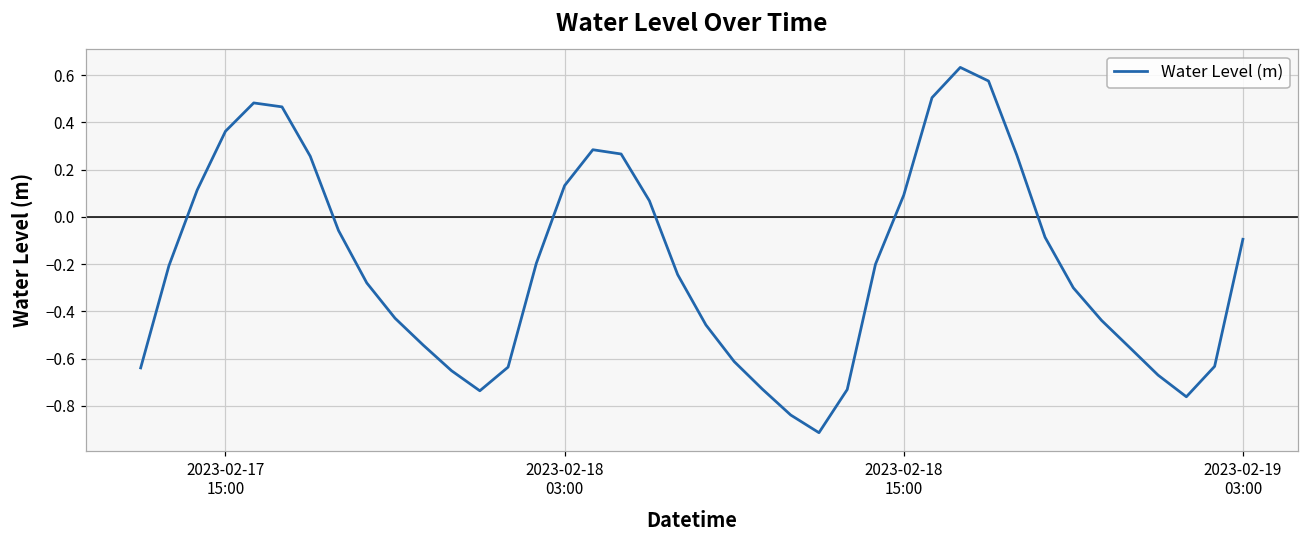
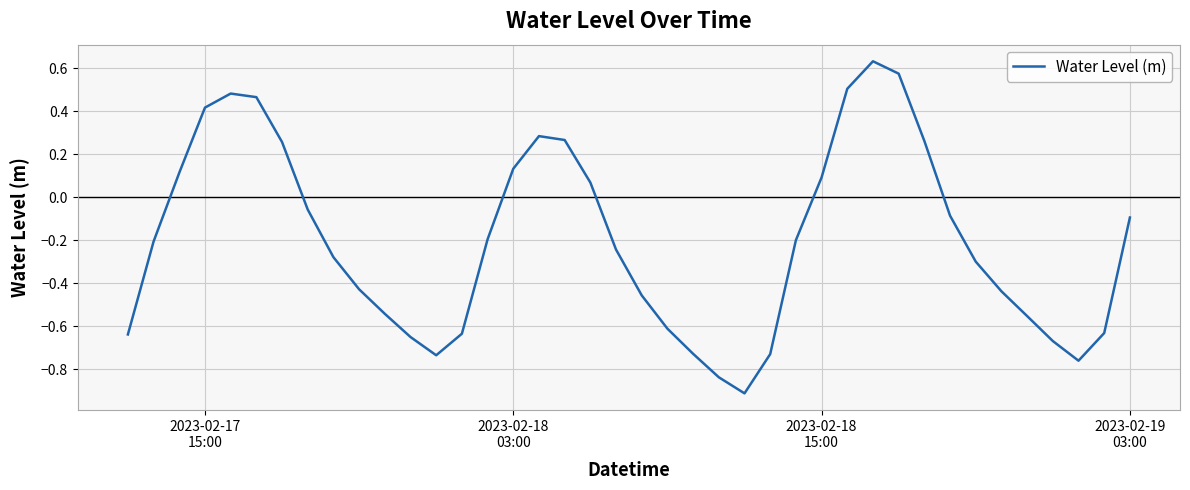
  {
-   "2023-02-17 15:00": 0.36,
+   "2023-02-17 15:00": 0.42,
    "2023-02-18 03:00": 0.13,
    "2023-02-18 15:00": 0.09,
    "2023-02-19 03:00": -0.09
  }
